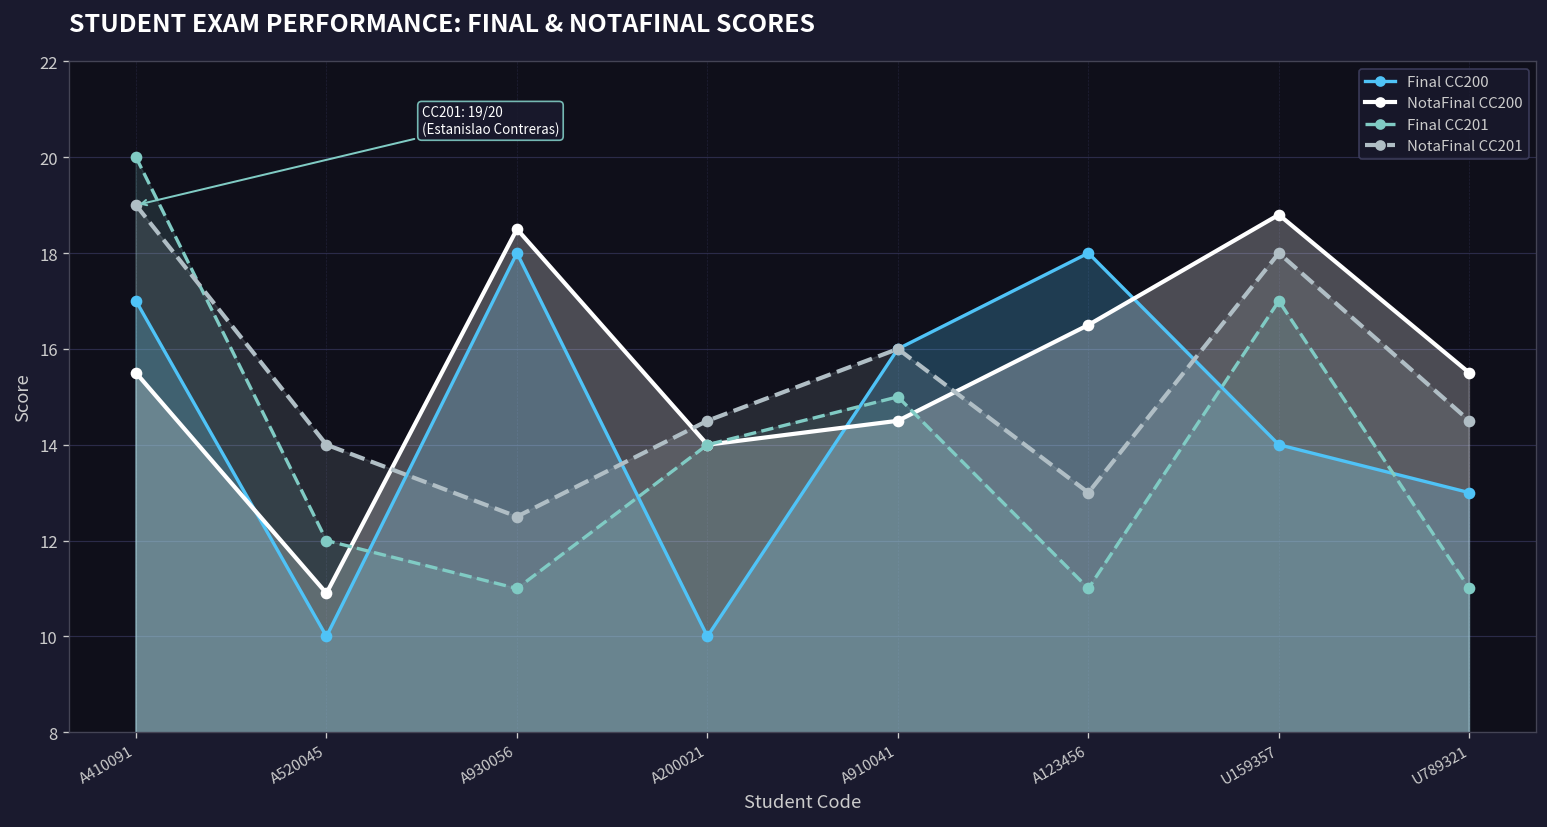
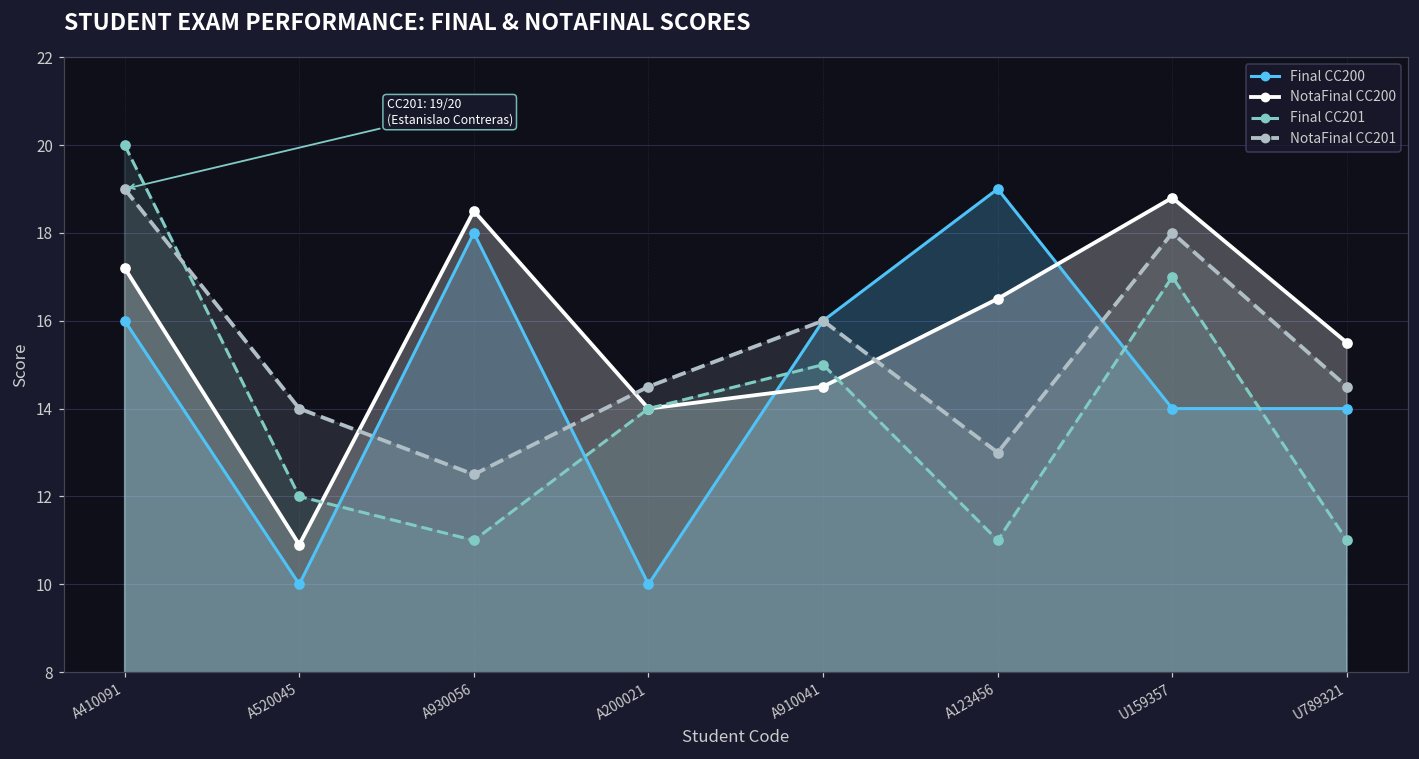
  {
    "Final CC200": {
-     "A410091": 17,
+     "A410091": 16,
      "A520045": 10,
      "A930056": 18,
      "A200021": 10,
-     "A123456": 18,
+     "A123456": 19,
      "U159357": 14,
-     "U789321": 13
+     "U789321": 14
    },
    "NotaFinal CC200": {
-     "A410091": 15.5,
+     "A410091": 17.2,
      "A520045": 10.9,
      "A930056": 18.5,
      "A910041": 14.5,
      "A123456": 16.5,
      "U159357": 18.8,
      "U789321": 15.5
    }
  }
